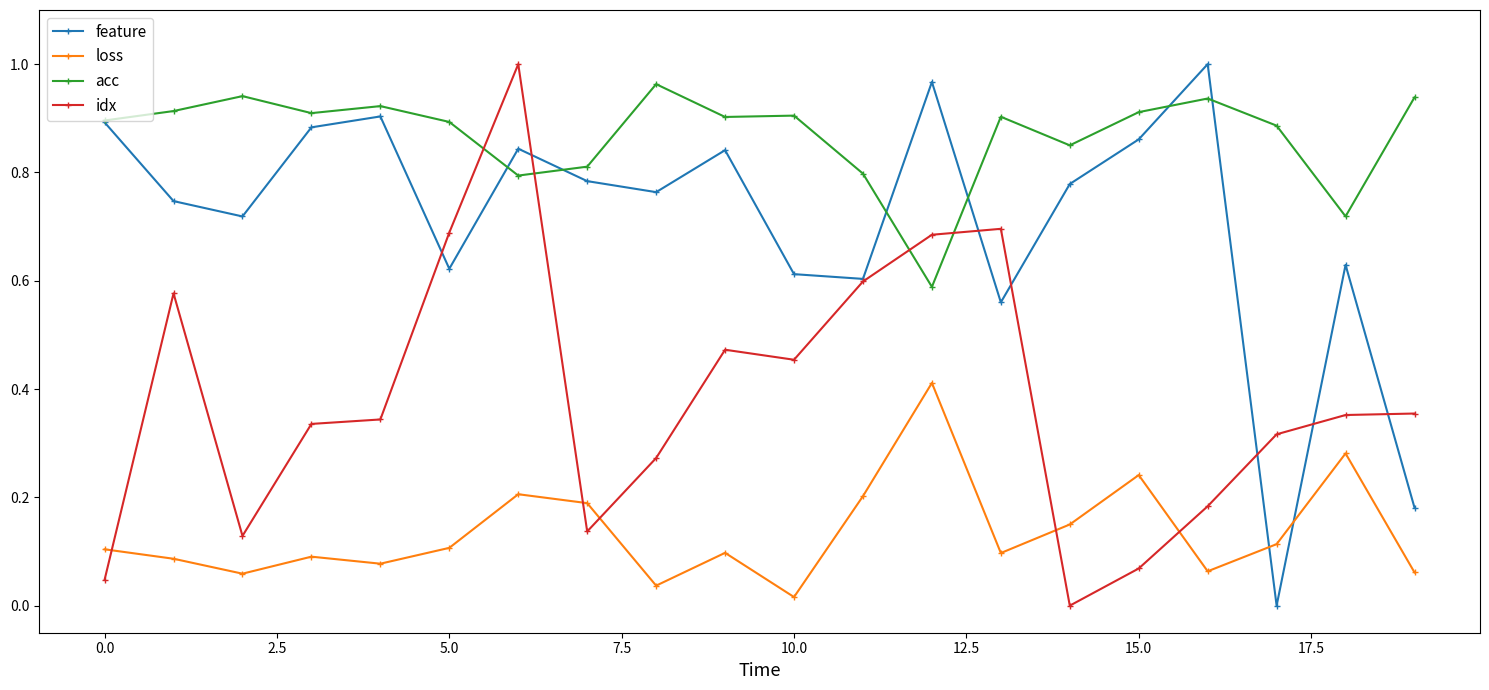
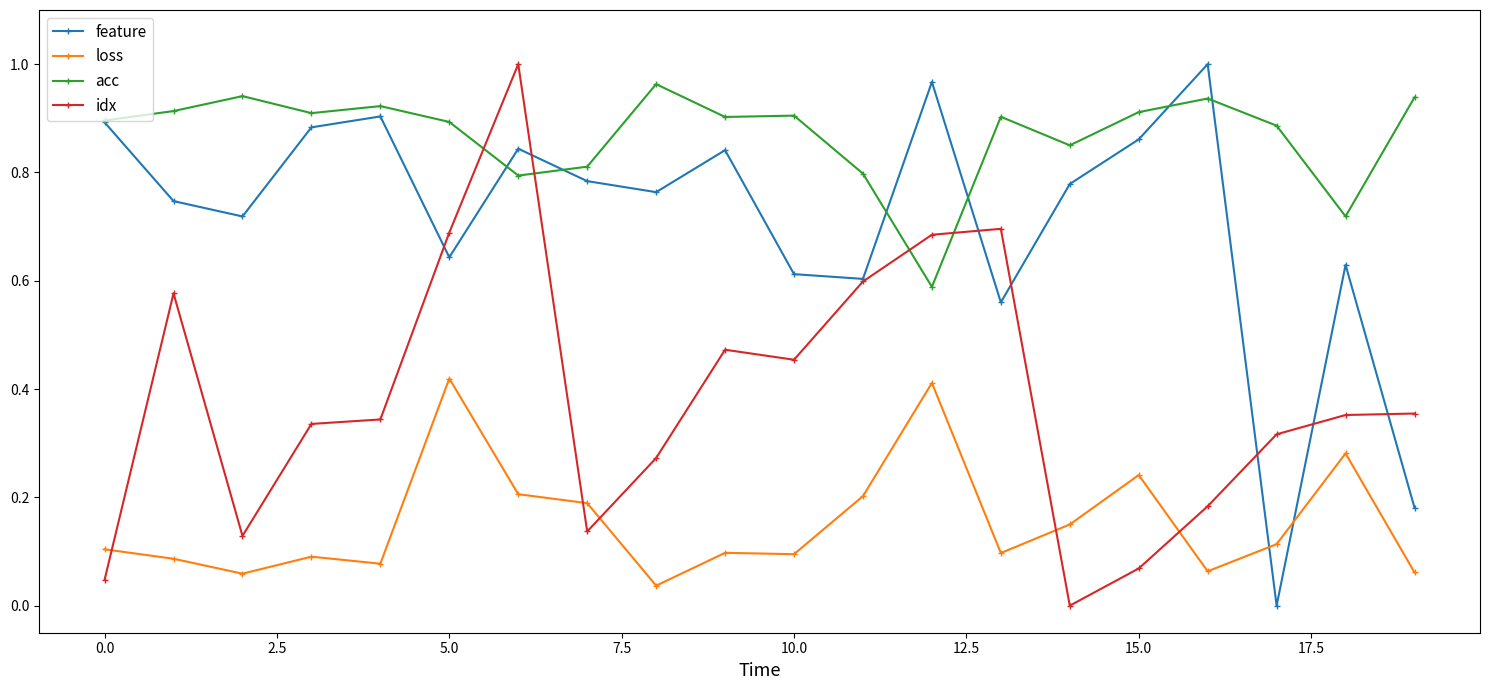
  {
    "feature": {
-     "5.0": 0.62,
+     "5.0": 0.64,
      "10.0": 0.61,
      "15.0": 0.86
    },
    "loss": {
      "0.0": 0.10,
-     "5.0": 0.11,
-     "10.0": 0.02,
+     "5.0": 0.42,
+     "10.0": 0.10,
      "15.0": 0.24
    },
    "acc": {
      "5.0": 0.89,
      "10.0": 0.90,
      "15.0": 0.91
    },
    "idx": {
      "0.0": 0.05,
      "5.0": 0.69,
      "10.0": 0.45,
      "15.0": 0.07
    }
  }
